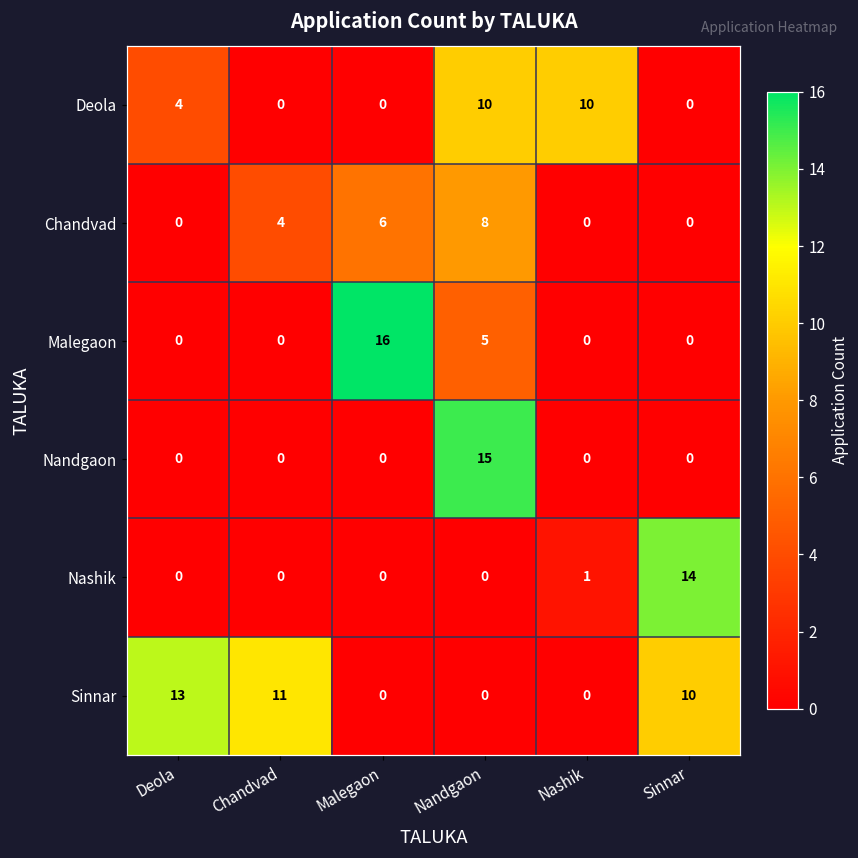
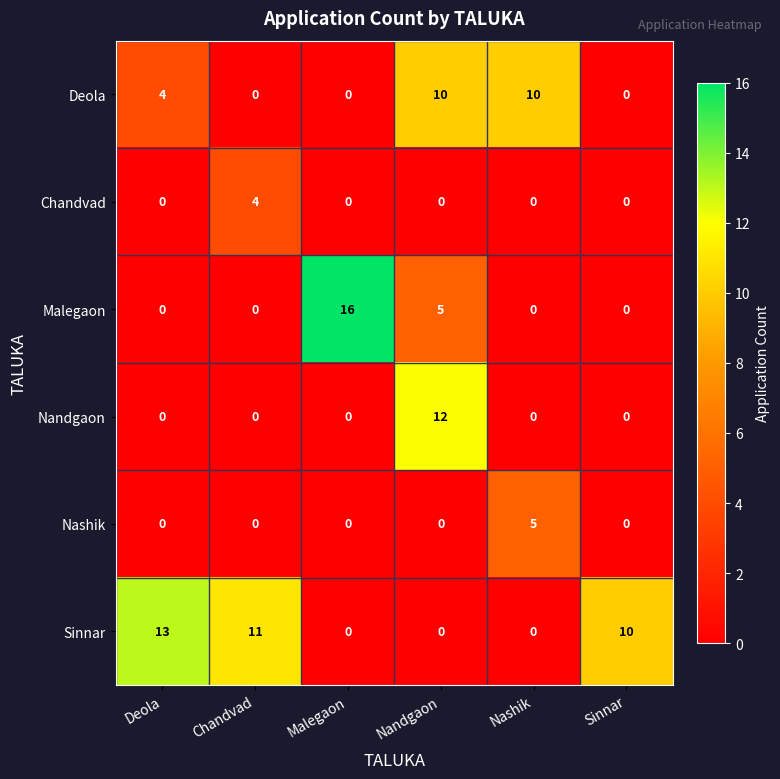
  {
    "Deola": {
      "Deola": 4,
      "Chandvad": 0,
      "Malegaon": 0,
      "Nandgaon": 10,
      "Nashik": 10,
      "Sinnar": 0
    },
    "Chandvad": {
      "Deola": 0,
      "Chandvad": 4,
-     "Malegaon": 6,
-     "Nandgaon": 8,
+     "Malegaon": 0,
+     "Nandgaon": 0,
      "Nashik": 0,
      "Sinnar": 0
    },
    "Malegaon": {
      "Deola": 0,
      "Chandvad": 0,
      "Malegaon": 16,
      "Nandgaon": 5,
      "Nashik": 0,
      "Sinnar": 0
    },
    "Nandgaon": {
      "Deola": 0,
      "Chandvad": 0,
      "Malegaon": 0,
-     "Nandgaon": 15,
+     "Nandgaon": 12,
      "Nashik": 0,
      "Sinnar": 0
    },
    "Nashik": {
      "Deola": 0,
      "Chandvad": 0,
      "Malegaon": 0,
      "Nandgaon": 0,
-     "Nashik": 1,
-     "Sinnar": 14
+     "Nashik": 5,
+     "Sinnar": 0
    },
    "Sinnar": {
      "Deola": 13,
      "Chandvad": 11,
      "Malegaon": 0,
      "Nandgaon": 0,
      "Nashik": 0,
      "Sinnar": 10
    }
  }
